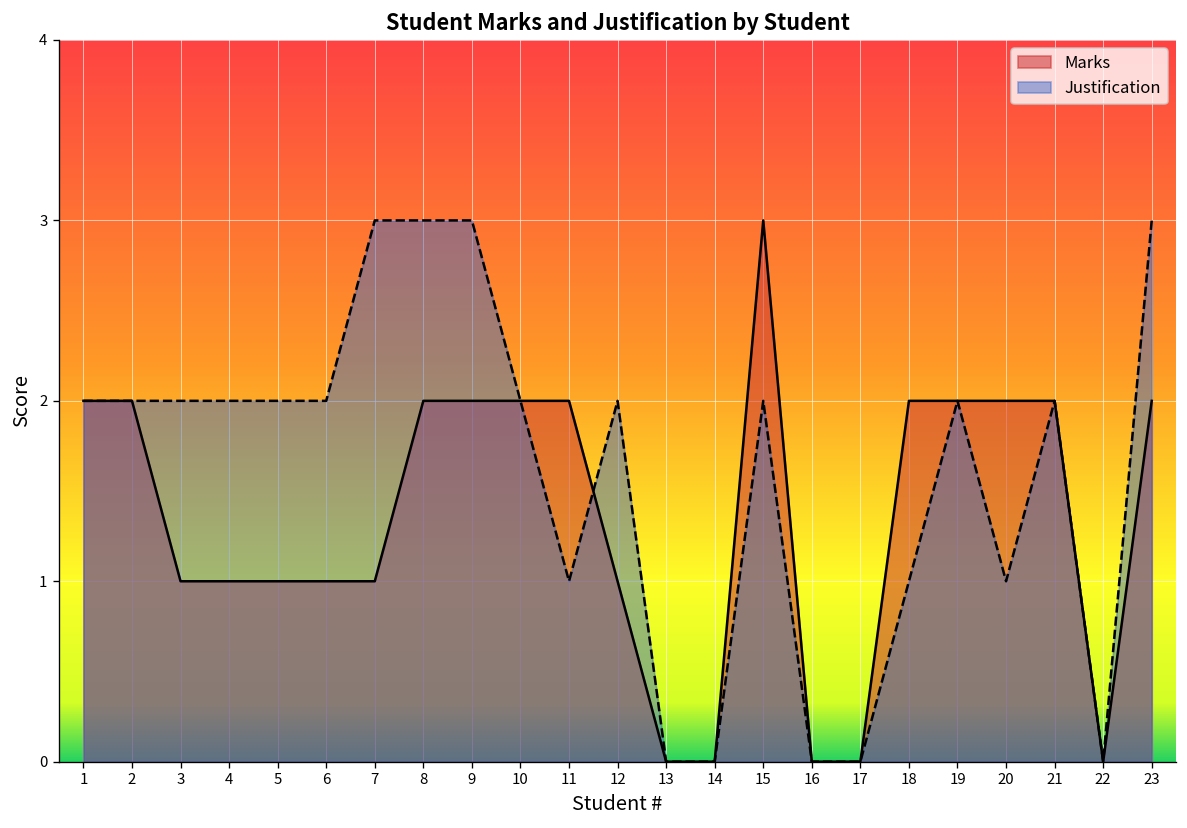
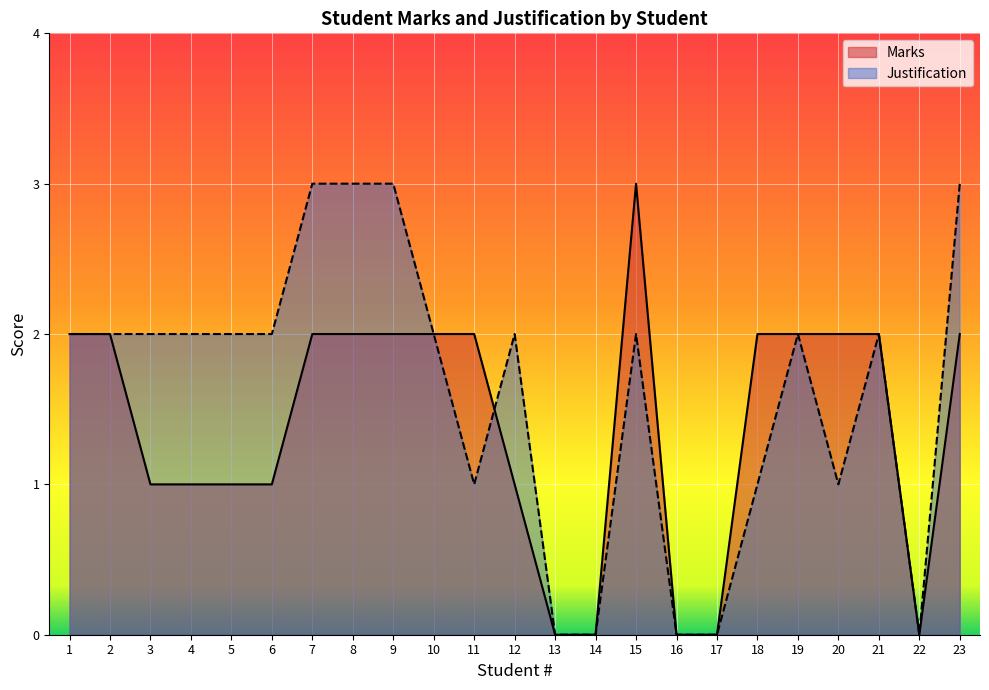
  {
    "Marks": {
      "3": 1,
      "4": 1,
      "5": 1,
      "6": 1,
-     "7": 1,
+     "7": 2,
      "8": 2,
      "9": 2,
      "11": 2,
      "12": 1,
      "15": 3,
      "18": 2,
      "20": 2,
      "23": 2
    },
    "Justification": {
      "3": 2,
      "4": 2,
      "5": 2,
      "6": 2,
      "7": 3,
      "8": 3,
      "9": 3,
      "11": 1,
      "12": 2,
      "15": 2,
      "18": 1,
      "20": 1,
      "23": 3
    }
  }
